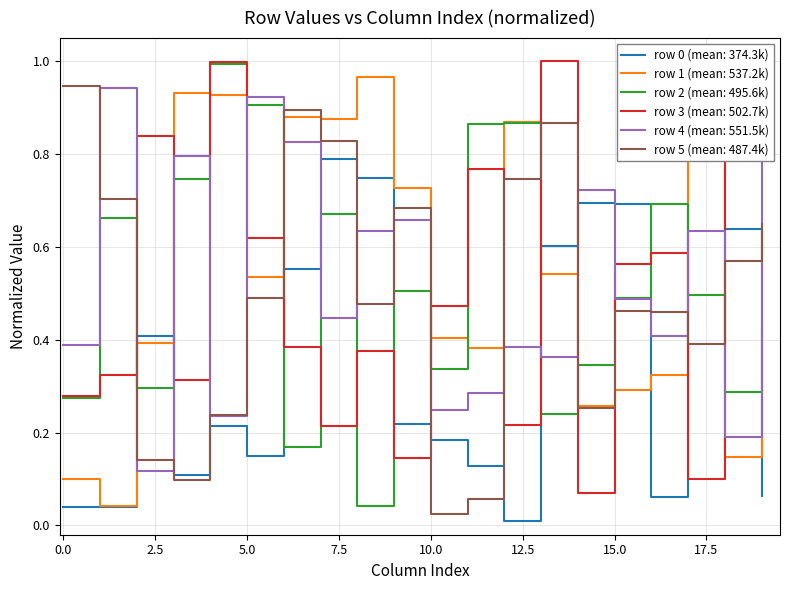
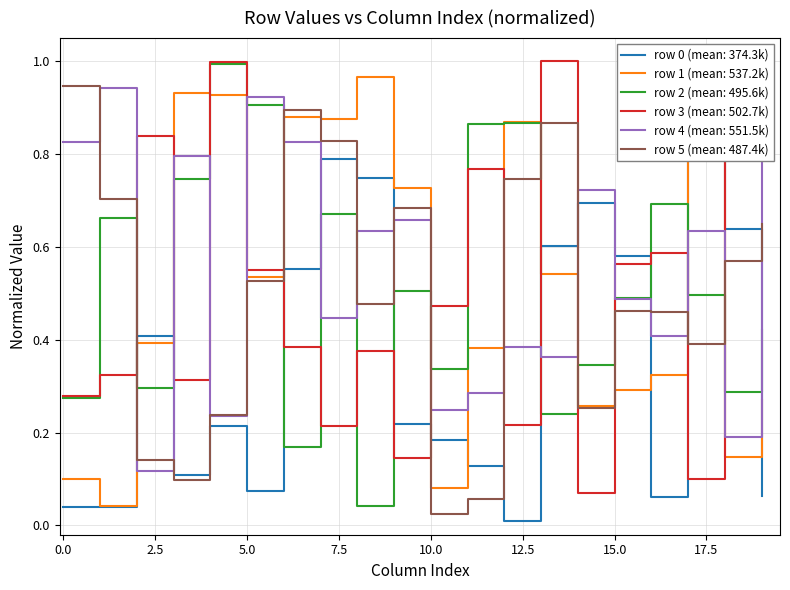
  {
    "row 0 (mean: 374.3k)": {
      "0.0": 0.04,
-     "5.0": 0.15,
+     "5.0": 0.07,
      "10.0": 0.18,
-     "15.0": 0.69
+     "15.0": 0.58
    },
    "row 1 (mean: 537.2k)": {
      "0.0": 0.10,
      "5.0": 0.54,
-     "10.0": 0.40,
+     "10.0": 0.08,
      "15.0": 0.29
    },
    "row 2 (mean: 495.6k)": {
      "5.0": 0.91,
      "10.0": 0.34
    },
    "row 3 (mean: 502.7k)": {
-     "5.0": 0.62,
+     "5.0": 0.55,
      "10.0": 0.47,
      "15.0": 0.56
    },
    "row 4 (mean: 551.5k)": {
-     "0.0": 0.39,
+     "0.0": 0.83,
      "5.0": 0.92,
      "10.0": 0.25
    },
    "row 5 (mean: 487.4k)": {
      "0.0": 0.95,
-     "5.0": 0.49,
+     "5.0": 0.53,
      "10.0": 0.02,
      "15.0": 0.46
    }
  }
